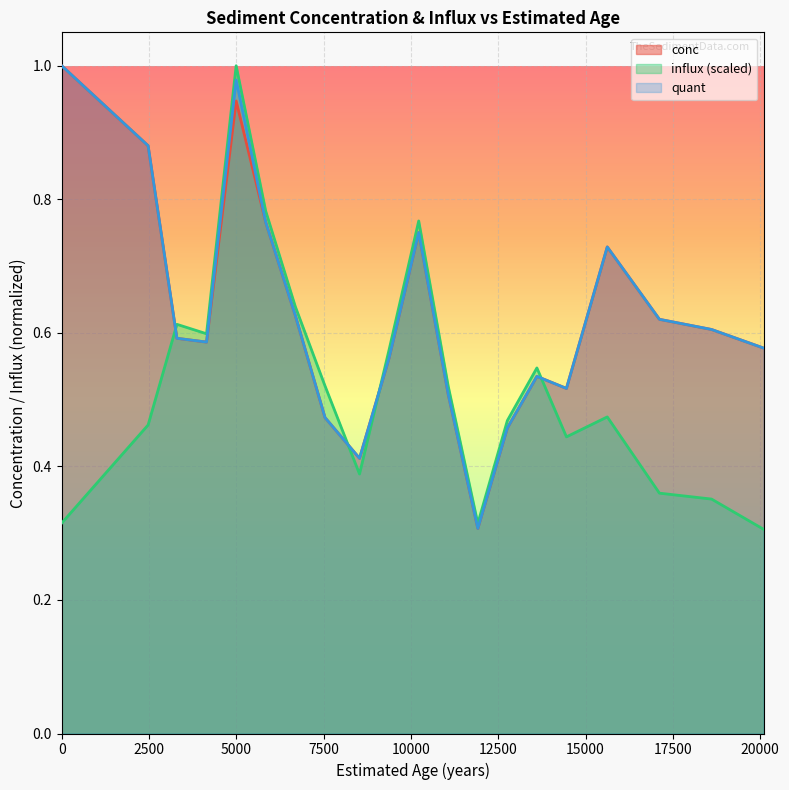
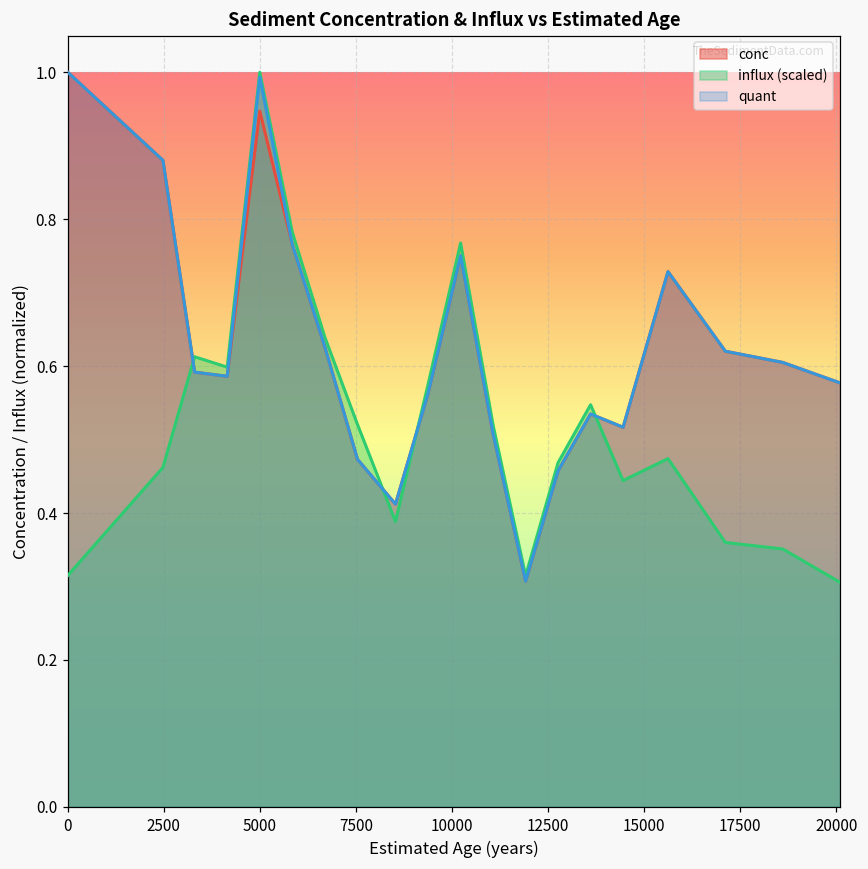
  {
    "conc": {
      "5000": 0.95
    },
    "influx (scaled)": {
      "0": 0.31,
      "5000": 1.00
    },
    "quant": {
-     "5000": 0.98
+     "5000": 0.99
    }
  }
